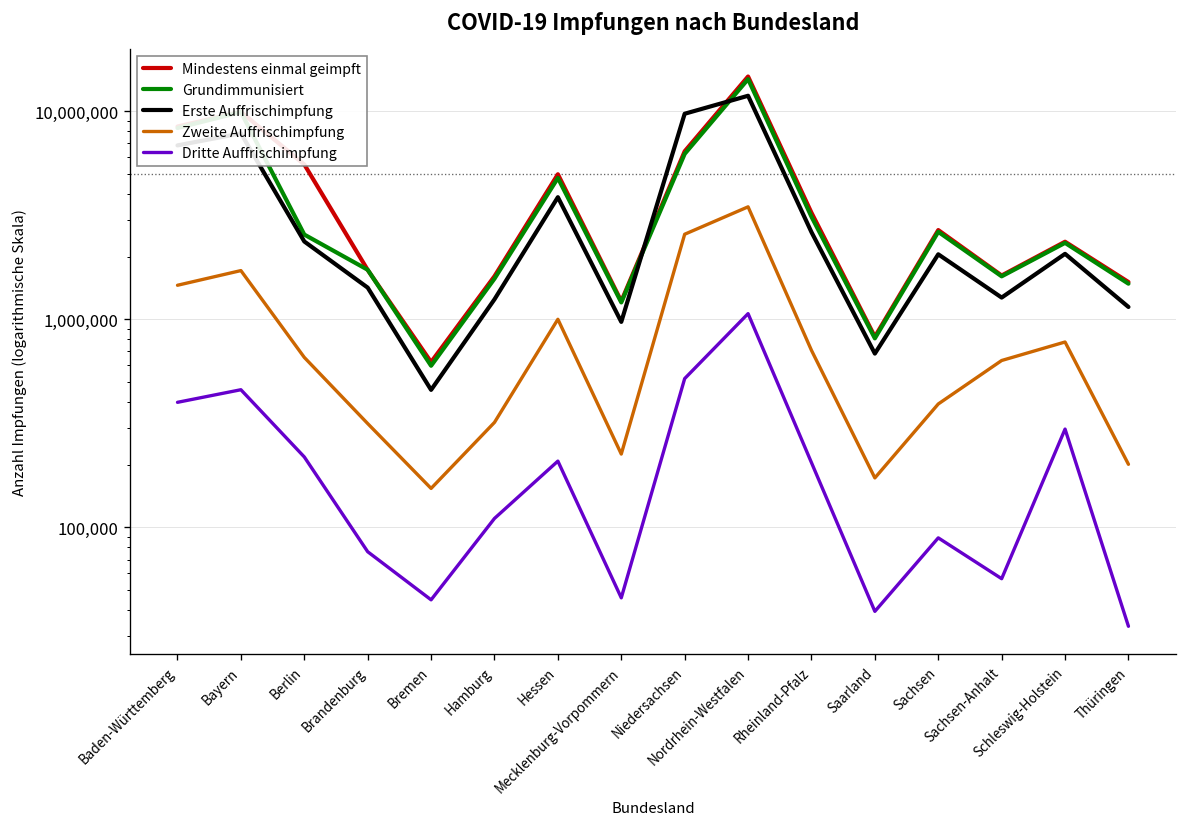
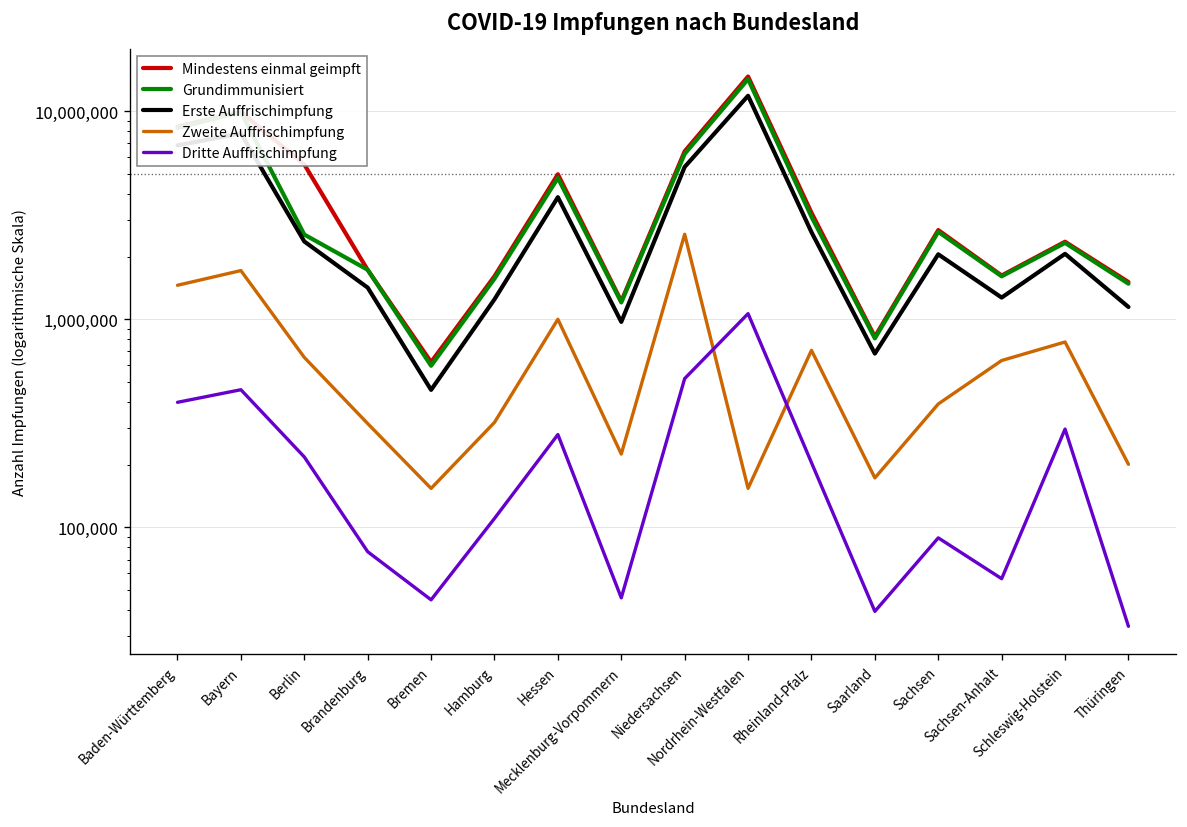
  {
    "Erste Auffrischimpfung": {
-     "Niedersachsen": "10,000,000"
+     "Niedersachsen": "5,400,000"
    },
    "Zweite Auffrischimpfung": {
-     "Nordrhein-Westfalen": "3,500,000"
+     "Nordrhein-Westfalen": "150,000"
    },
    "Dritte Auffrischimpfung": {
-     "Hessen": "210,000"
+     "Hessen": "280,000"
    }
  }
